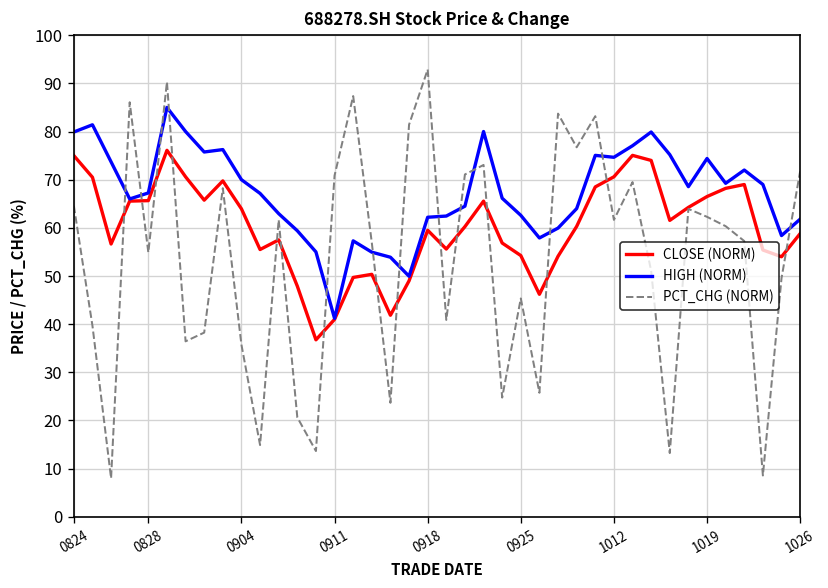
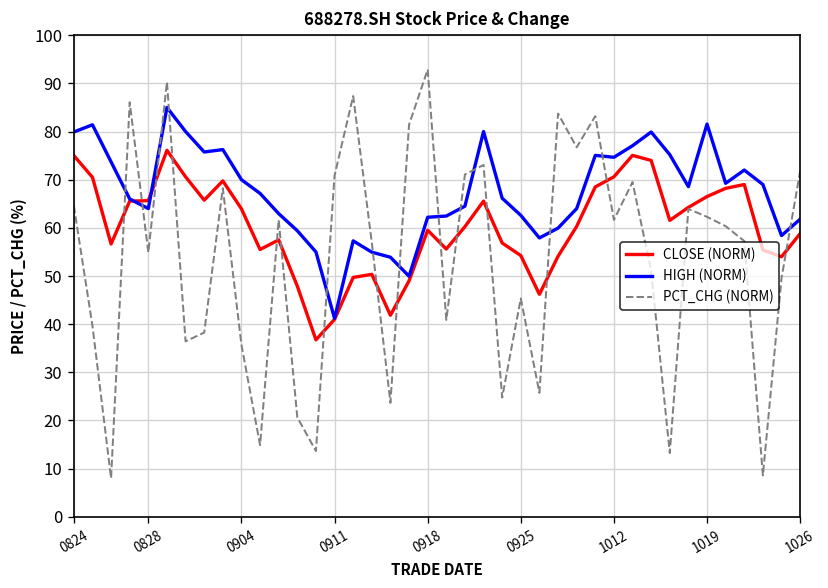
  {
    "CLOSE (NORM)": {
      "0824": 75,
      "0828": 66,
      "0904": 64,
      "0918": 60,
      "0925": 54,
      "1012": 71,
      "1019": 66,
      "1026": 59
    },
    "HIGH (NORM)": {
      "0824": 80,
-     "0828": 67,
+     "0828": 64,
      "0904": 70,
      "0918": 62,
      "0925": 63,
      "1012": 75,
-     "1019": 74,
+     "1019": 82,
      "1026": 62
    },
    "PCT_CHG (NORM)": {
      "0824": 65,
      "0828": 55,
      "0904": 36,
      "0911": 71,
      "0918": 93,
      "0925": 45,
      "1012": 62,
      "1019": 62,
      "1026": 72
    }
  }
